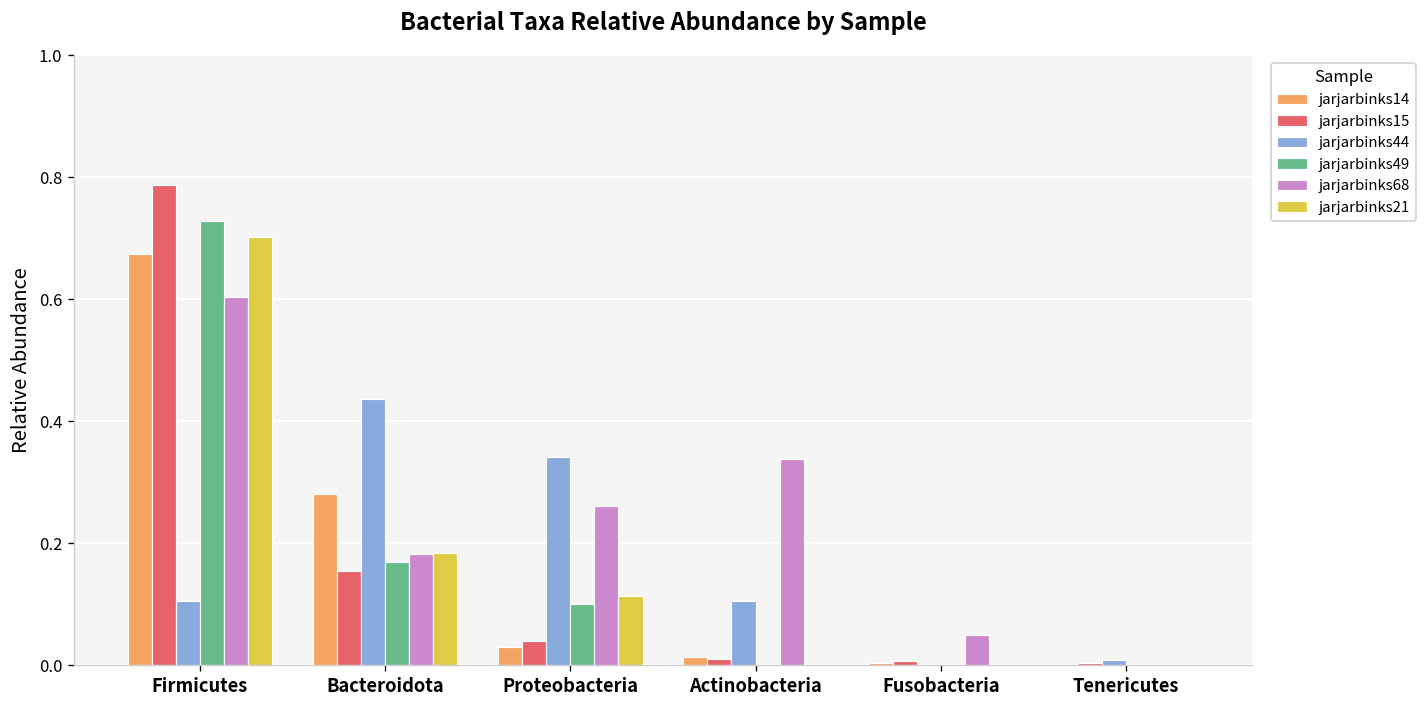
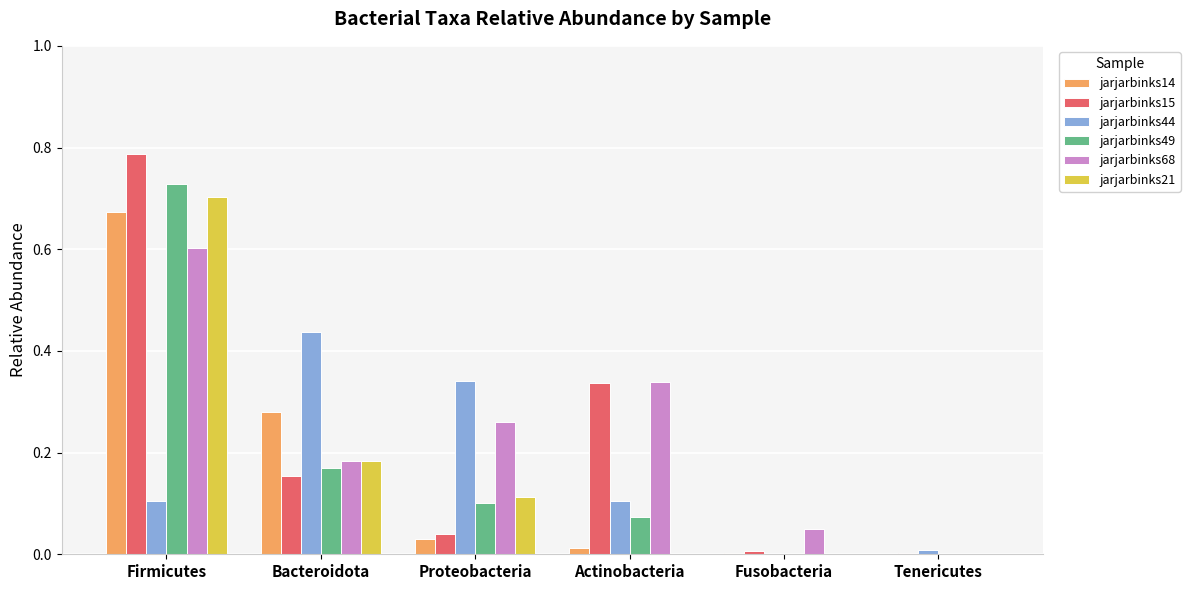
  {
    "jarjarbinks15": {
      "Firmicutes": 0.79,
      "Bacteroidota": 0.15,
      "Proteobacteria": 0.04,
-     "Actinobacteria": 0.01,
+     "Actinobacteria": 0.34,
      "Fusobacteria": 0.01
    },
    "jarjarbinks44": {
      "Firmicutes": 0.11,
      "Bacteroidota": 0.44,
      "Proteobacteria": 0.34,
      "Actinobacteria": 0.11,
      "Tenericutes": 0.01
    },
    "jarjarbinks49": {
      "Firmicutes": 0.73,
      "Bacteroidota": 0.17,
      "Proteobacteria": 0.10,
-     "Actinobacteria": 0.00,
+     "Actinobacteria": 0.07,
      "Tenericutes": 0.00
    },
    "jarjarbinks68": {
      "Firmicutes": 0.60,
      "Bacteroidota": 0.18,
      "Proteobacteria": 0.26,
      "Actinobacteria": 0.34,
      "Fusobacteria": 0.05,
      "Tenericutes": 0.00
    }
  }
